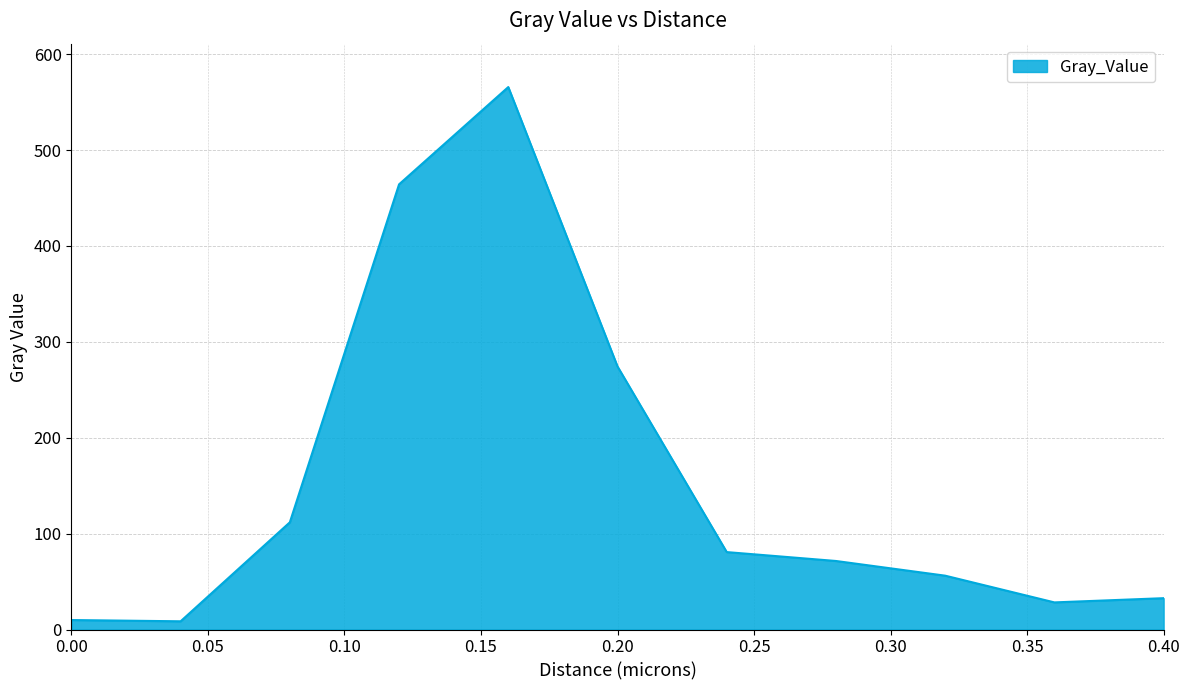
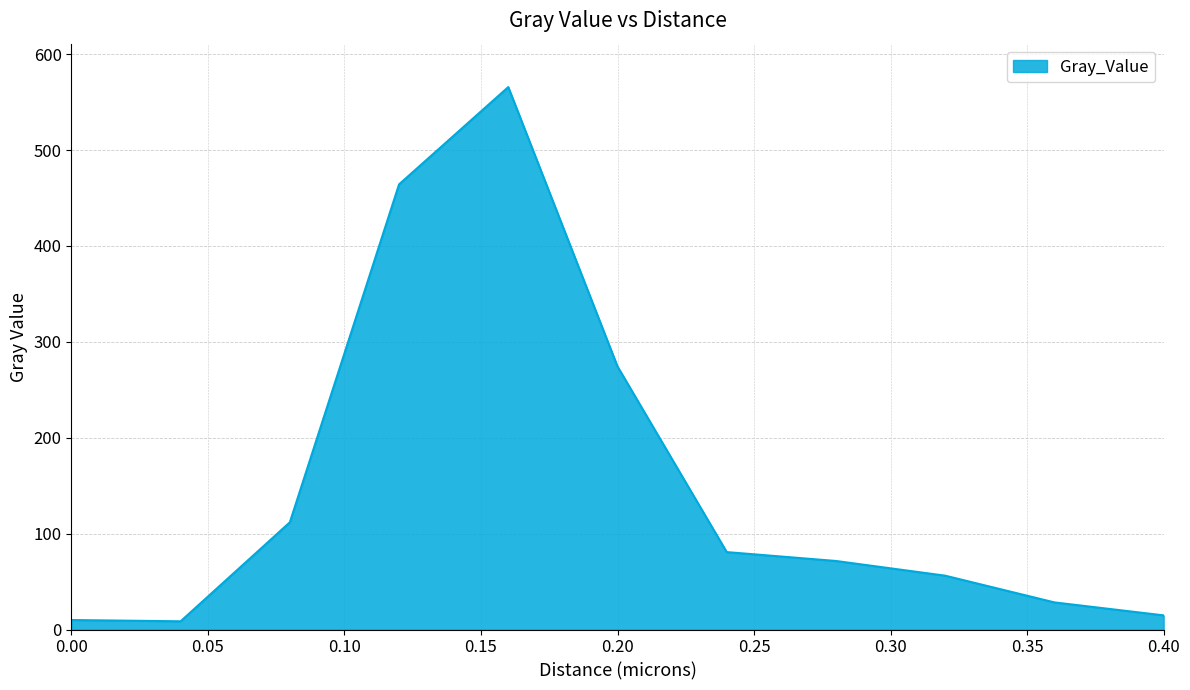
  {
    "0.00": 10,
    "0.20": 270,
-   "0.40": 30
+   "0.40": 10
  }
